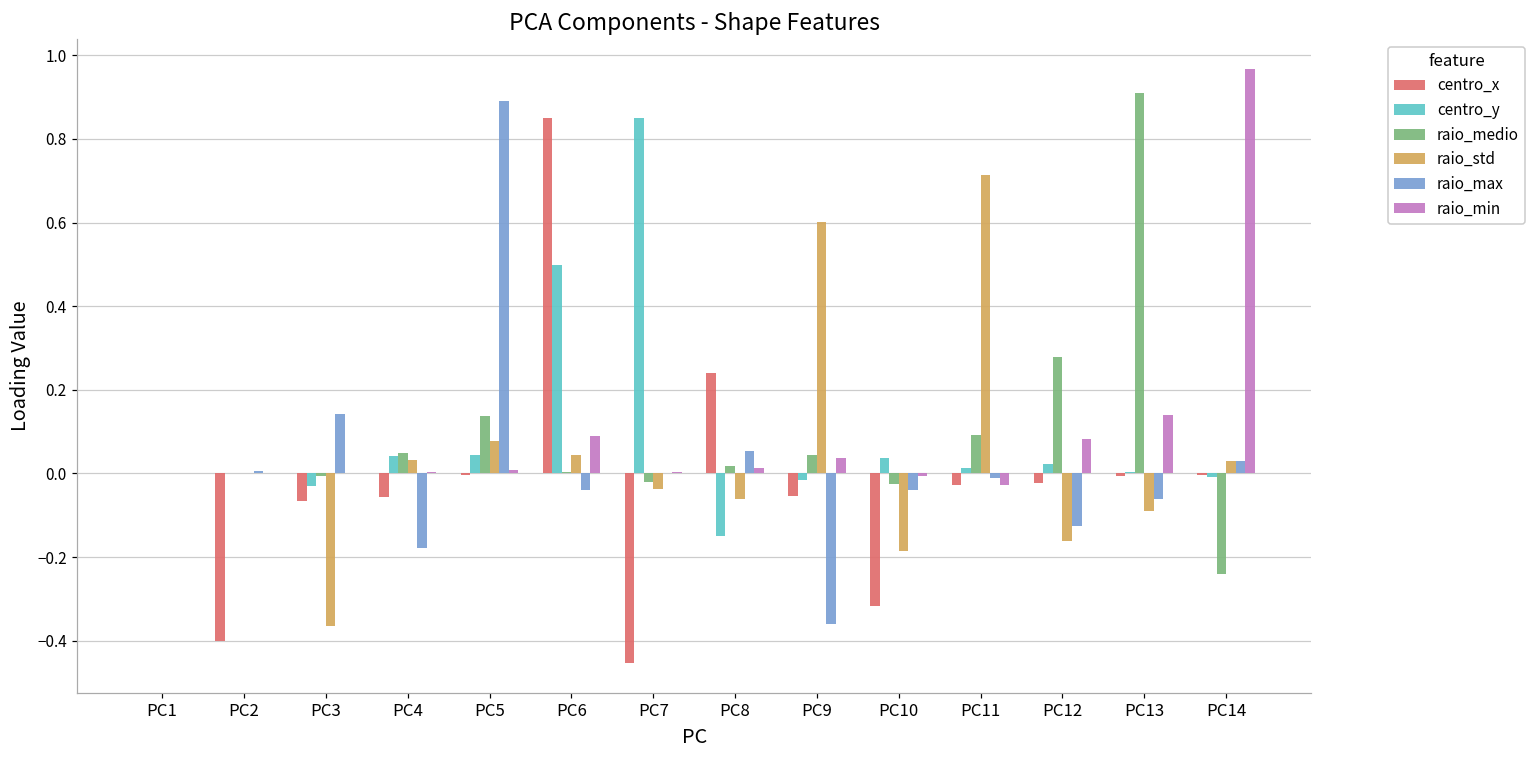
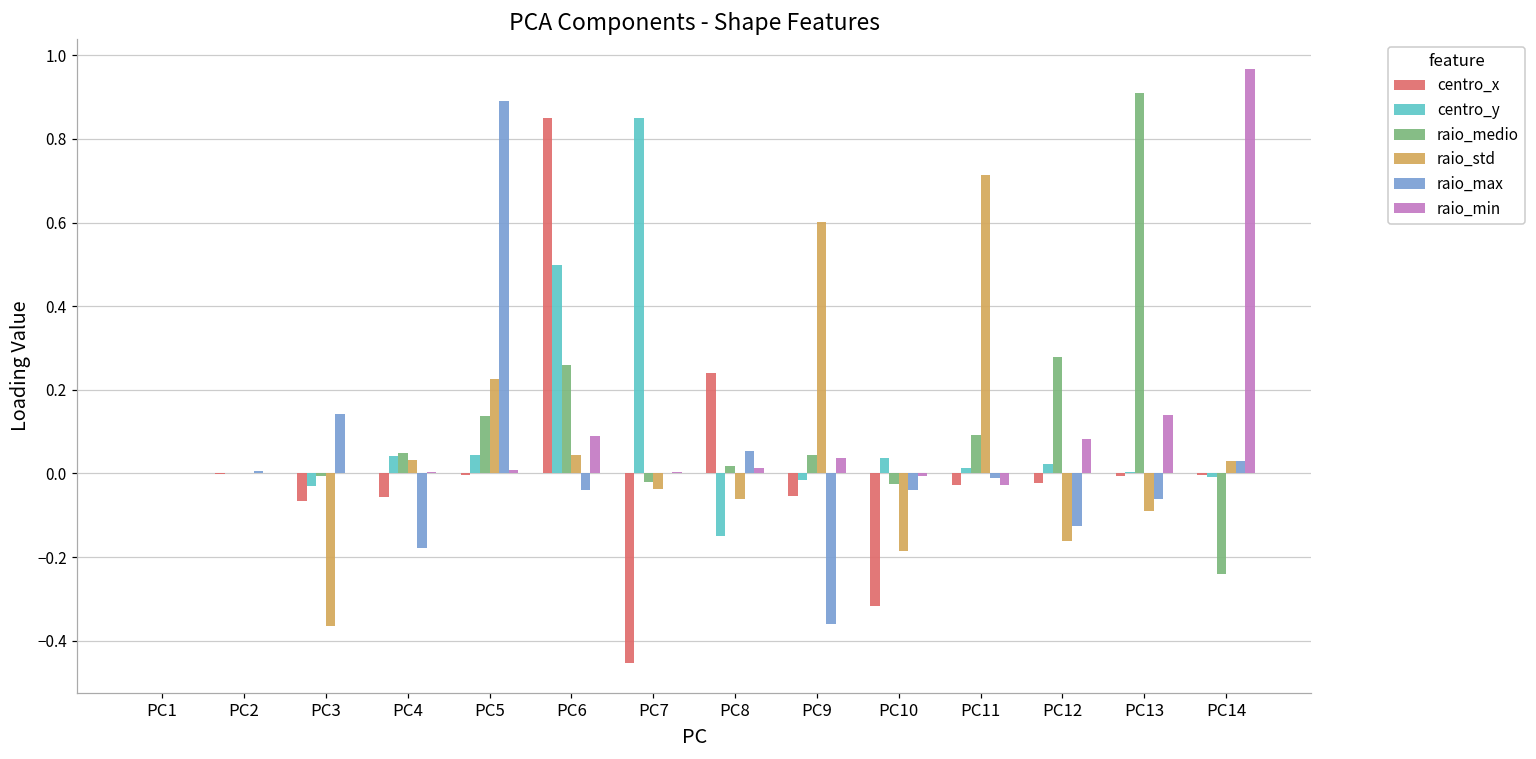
  {
    "centro_x": {
-     "PC2": -0.40,
+     "PC2": 0.00,
      "PC3": -0.07,
      "PC4": -0.06,
      "PC6": 0.85,
      "PC7": -0.45,
      "PC8": 0.24,
      "PC9": -0.05,
      "PC10": -0.32,
      "PC11": -0.03,
      "PC12": -0.02
    },
    "raio_medio": {
      "PC3": -0.01,
      "PC4": 0.05,
      "PC5": 0.14,
-     "PC6": 0.00,
+     "PC6": 0.26,
      "PC7": -0.02,
      "PC8": 0.02,
      "PC9": 0.04,
      "PC10": -0.03,
      "PC11": 0.09,
      "PC12": 0.28,
      "PC13": 0.91,
      "PC14": -0.24
    },
    "raio_std": {
      "PC3": -0.36,
      "PC4": 0.03,
-     "PC5": 0.08,
+     "PC5": 0.23,
      "PC6": 0.05,
      "PC7": -0.04,
      "PC8": -0.06,
      "PC9": 0.60,
      "PC10": -0.19,
      "PC11": 0.71,
      "PC12": -0.16,
      "PC13": -0.09,
      "PC14": 0.03
    },
    "raio_min": {
      "PC5": 0.01,
      "PC6": 0.09,
      "PC8": 0.01,
      "PC9": 0.04,
      "PC11": -0.03,
      "PC12": 0.08,
      "PC13": 0.14,
      "PC14": 0.97
    }
  }
